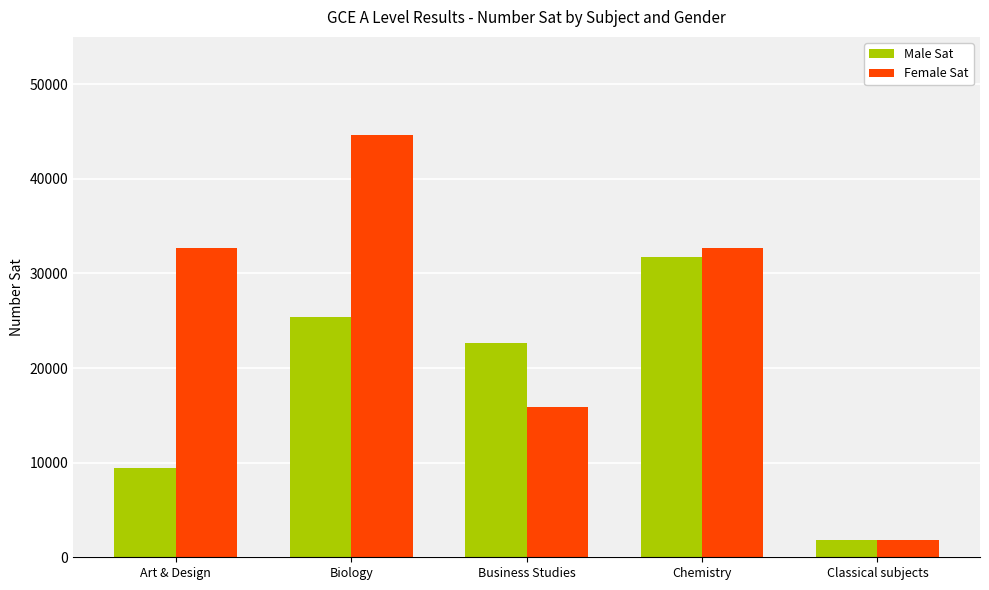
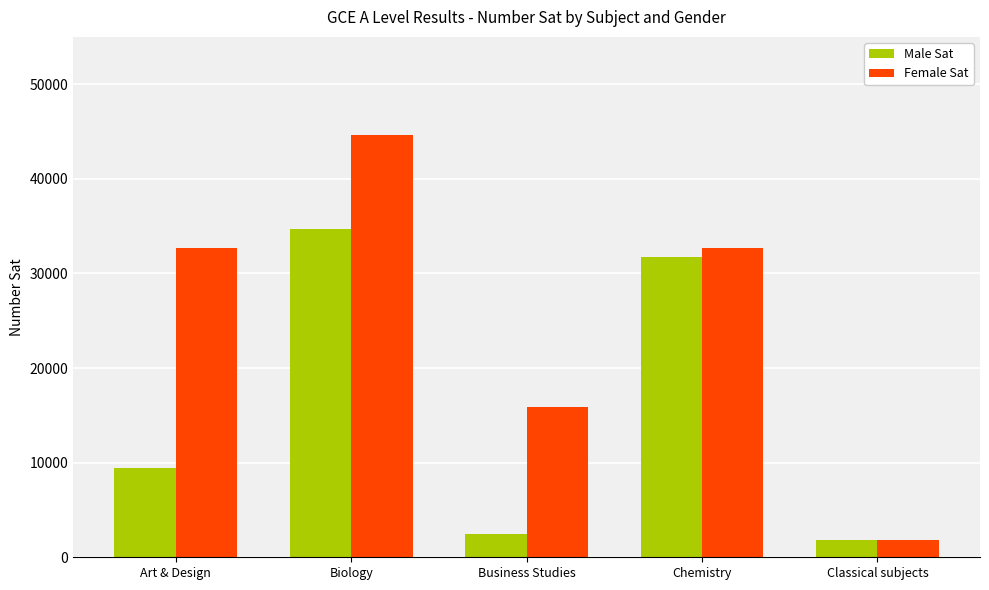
  {
    "Male Sat": {
      "Art & Design": 9000,
-     "Biology": 25000,
-     "Business Studies": 23000,
+     "Biology": 35000,
+     "Business Studies": 2000,
      "Chemistry": 32000,
      "Classical subjects": 2000
    },
    "Female Sat": {
      "Art & Design": 33000,
      "Biology": 45000,
      "Business Studies": 16000,
      "Chemistry": 33000,
      "Classical subjects": 2000
    }
  }
